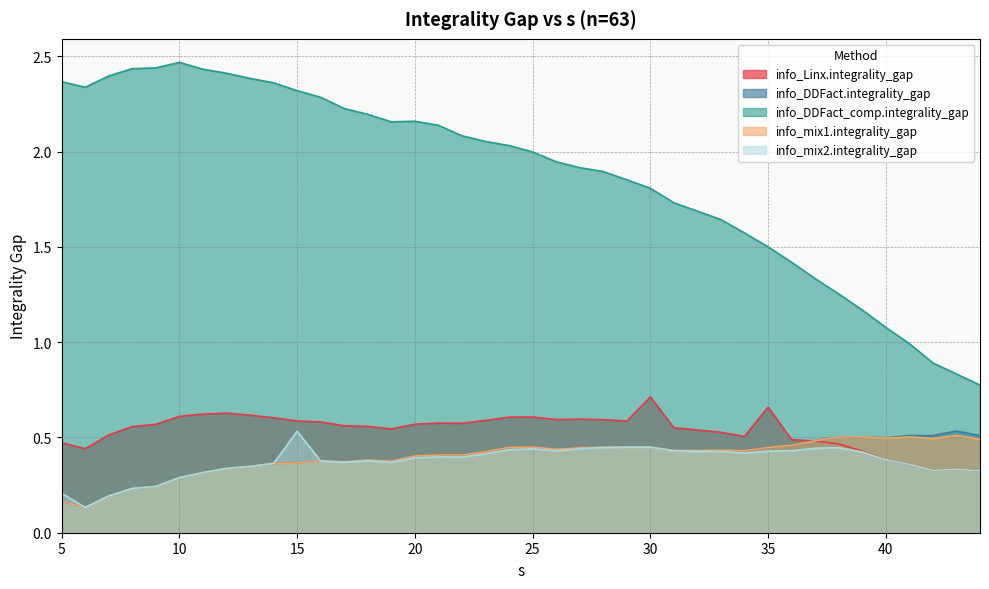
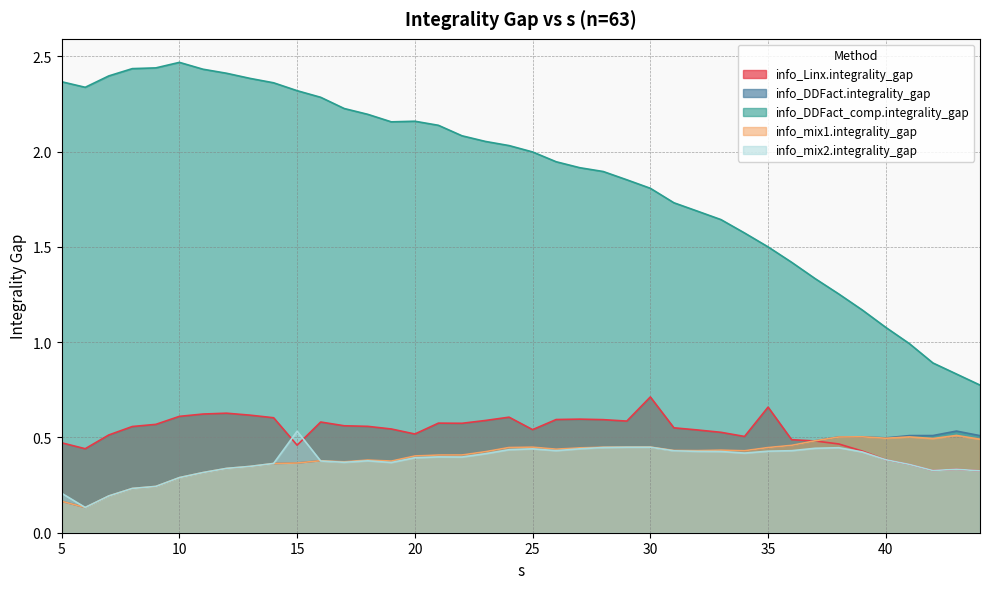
  {
    "info_Linx.integrality_gap": {
      "5": 0.47,
      "10": 0.61,
-     "15": 0.59,
-     "20": 0.57,
-     "25": 0.61,
+     "15": 0.46,
+     "20": 0.52,
+     "25": 0.54,
      "30": 0.71,
      "35": 0.66
    },
    "info_mix2.integrality_gap": {
      "5": 0.21,
      "15": 0.53,
      "35": 0.43
    }
  }
